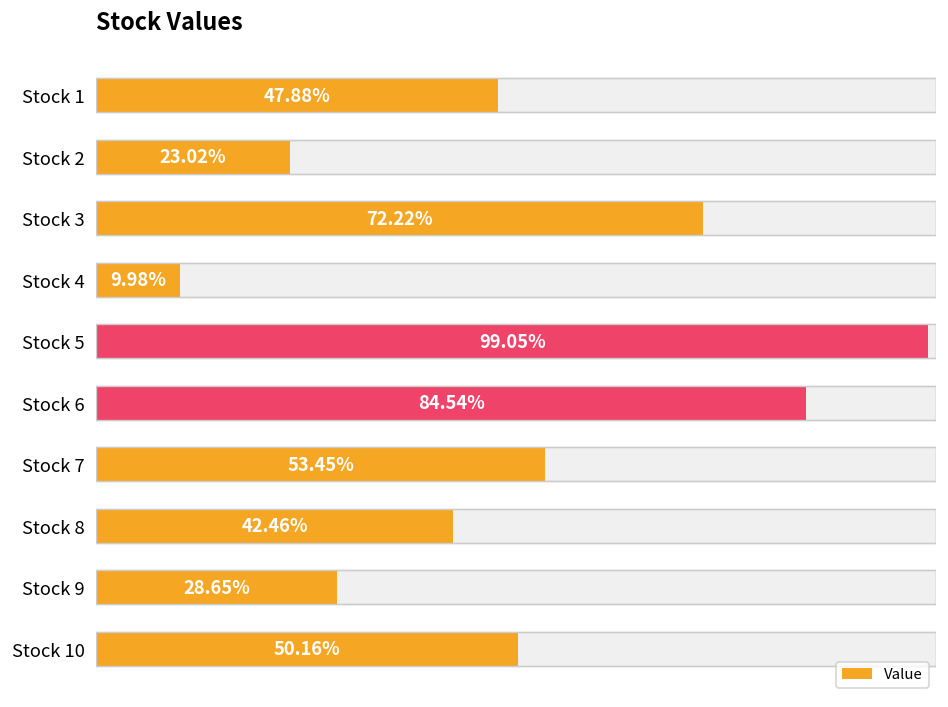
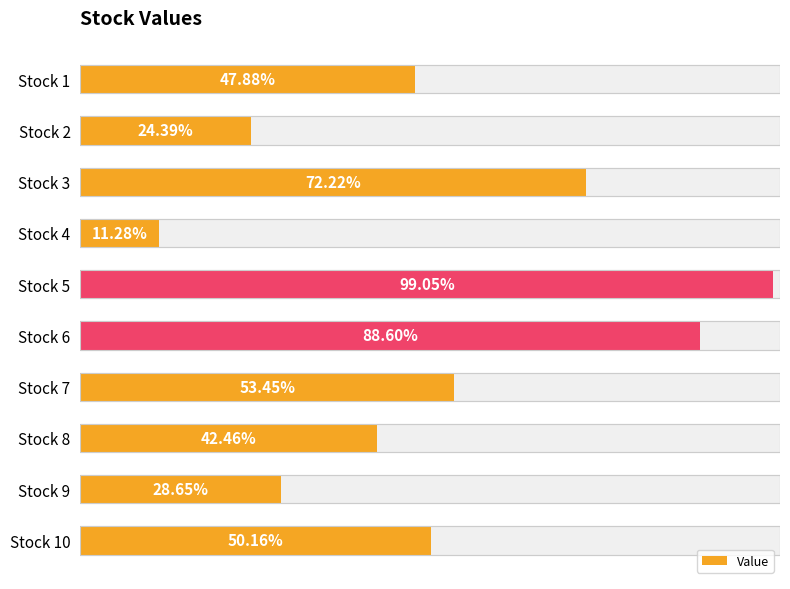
  {
    "Value": {
-     "Stock 2": "23.02%",
-     "Stock 4": "9.98%",
-     "Stock 6": "84.54%"
+     "Stock 2": "24.39%",
+     "Stock 4": "11.28%",
+     "Stock 6": "88.60%"
    }
  }
